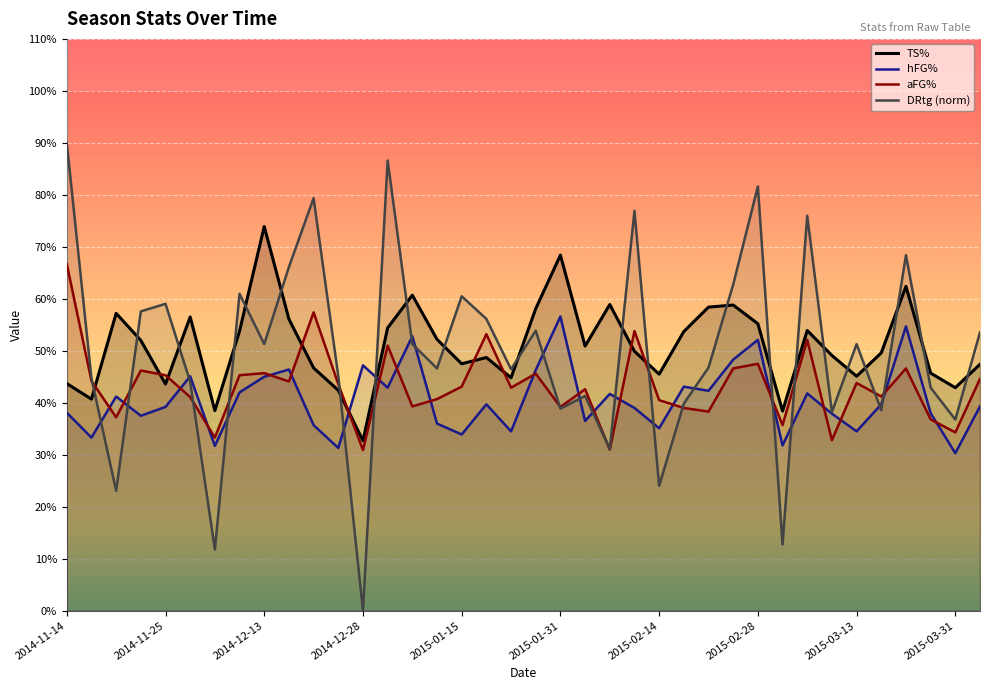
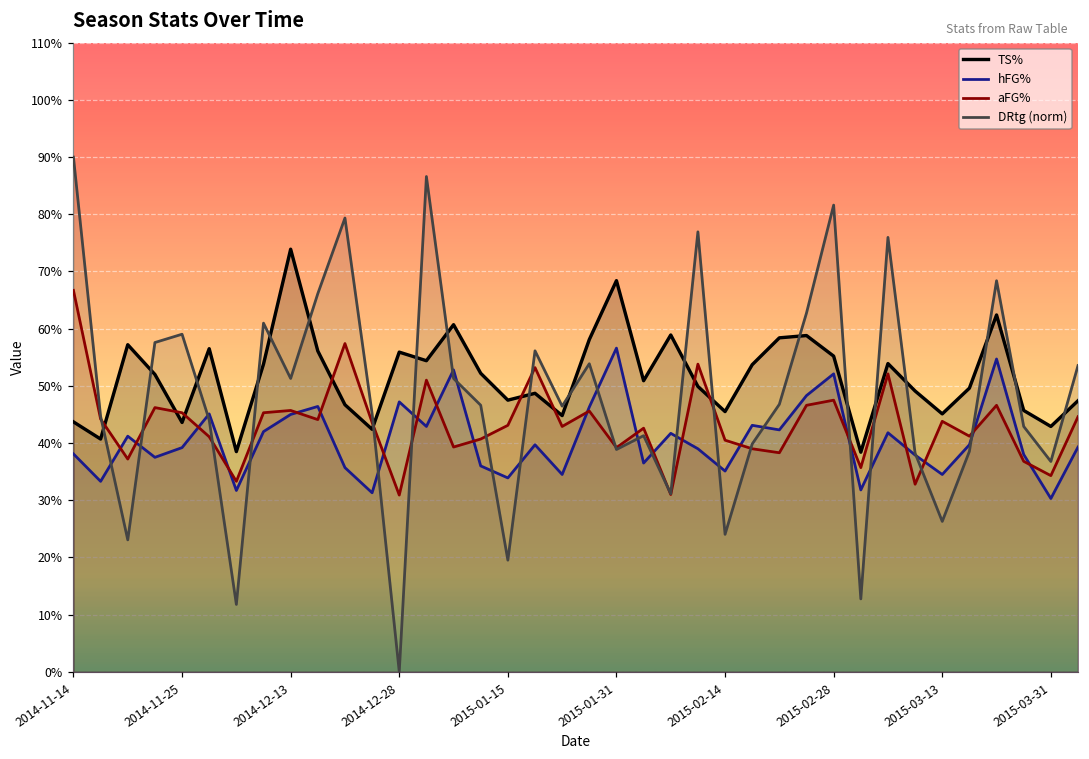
  {
    "TS%": {
      "2014-11-14": "44%",
      "2014-11-25": "44%",
      "2014-12-13": "74%",
-     "2014-12-28": "33%",
+     "2014-12-28": "56%",
      "2015-01-15": "48%",
      "2015-01-31": "68%",
      "2015-02-14": "46%",
      "2015-02-28": "55%",
      "2015-03-13": "45%",
      "2015-03-31": "43%"
    },
    "hFG%": {
      "2014-11-14": "38%",
      "2014-11-25": "39%",
      "2014-12-13": "45%",
      "2014-12-28": "47%",
      "2015-01-15": "34%",
      "2015-01-31": "57%",
      "2015-02-14": "35%",
      "2015-02-28": "52%",
      "2015-03-13": "35%",
      "2015-03-31": "30%"
    },
    "aFG%": {
      "2014-11-14": "67%",
      "2014-11-25": "45%",
      "2014-12-13": "46%",
      "2014-12-28": "31%",
      "2015-01-15": "43%",
      "2015-02-14": "41%",
      "2015-02-28": "48%",
      "2015-03-13": "44%",
      "2015-03-31": "34%"
    },
    "DRtg (norm)": {
      "2014-11-14": "90%",
      "2014-11-25": "59%",
      "2014-12-13": "51%",
      "2014-12-28": "0%",
-     "2015-01-15": "60%",
+     "2015-01-15": "20%",
      "2015-02-14": "24%",
      "2015-02-28": "82%",
-     "2015-03-13": "51%",
+     "2015-03-13": "26%",
      "2015-03-31": "37%"
    }
  }
